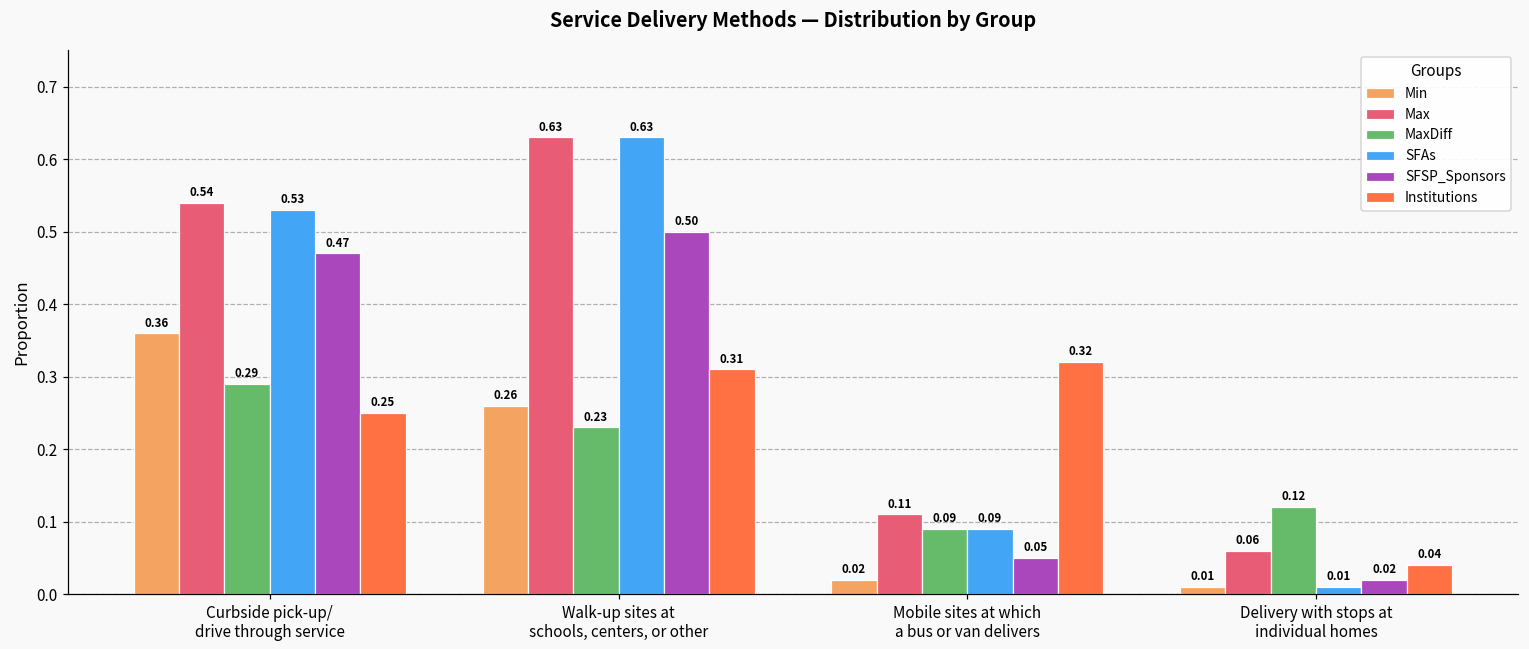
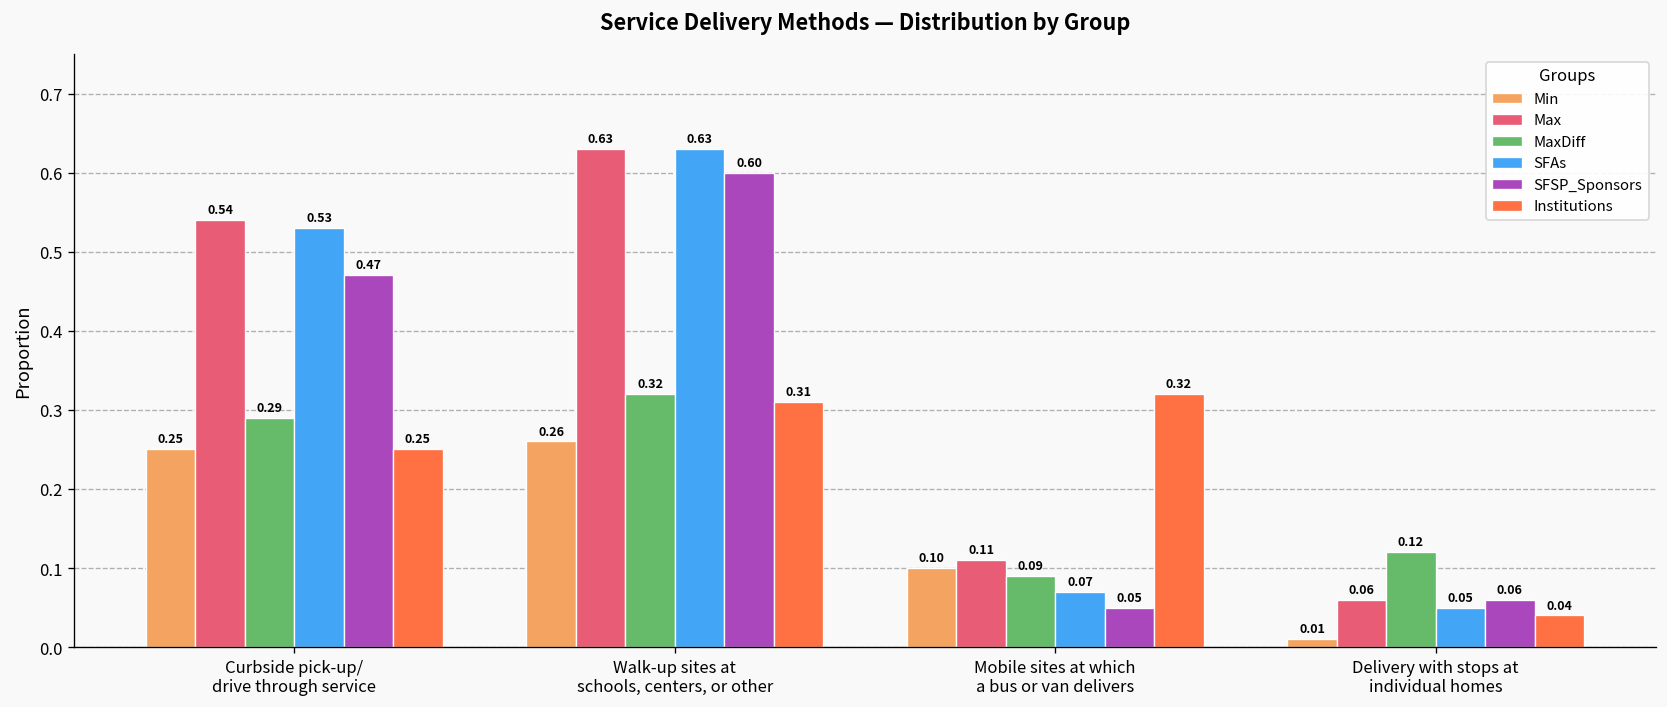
  {
    "Min": {
-     "Curbside pick-up/ drive through service": 0.36,
+     "Curbside pick-up/ drive through service": 0.25,
      "Walk-up sites at schools, centers, or other": 0.26,
-     "Mobile sites at which a bus or van delivers": 0.02,
+     "Mobile sites at which a bus or van delivers": 0.10,
      "Delivery with stops at individual homes": 0.01
    },
    "MaxDiff": {
      "Curbside pick-up/ drive through service": 0.29,
-     "Walk-up sites at schools, centers, or other": 0.23,
+     "Walk-up sites at schools, centers, or other": 0.32,
      "Mobile sites at which a bus or van delivers": 0.09,
      "Delivery with stops at individual homes": 0.12
    },
    "SFAs": {
      "Curbside pick-up/ drive through service": 0.53,
      "Walk-up sites at schools, centers, or other": 0.63,
-     "Mobile sites at which a bus or van delivers": 0.09,
-     "Delivery with stops at individual homes": 0.01
+     "Mobile sites at which a bus or van delivers": 0.07,
+     "Delivery with stops at individual homes": 0.05
    },
    "SFSP_Sponsors": {
      "Curbside pick-up/ drive through service": 0.47,
-     "Walk-up sites at schools, centers, or other": 0.50,
+     "Walk-up sites at schools, centers, or other": 0.60,
      "Mobile sites at which a bus or van delivers": 0.05,
-     "Delivery with stops at individual homes": 0.02
+     "Delivery with stops at individual homes": 0.06
    }
  }
